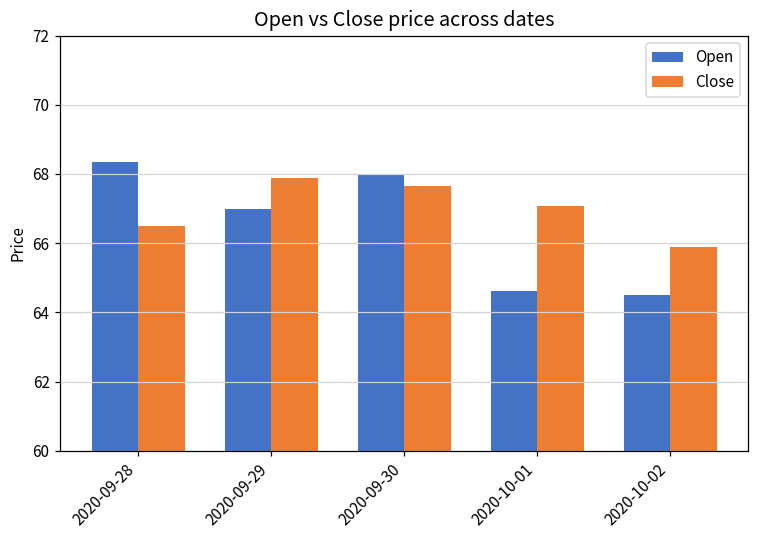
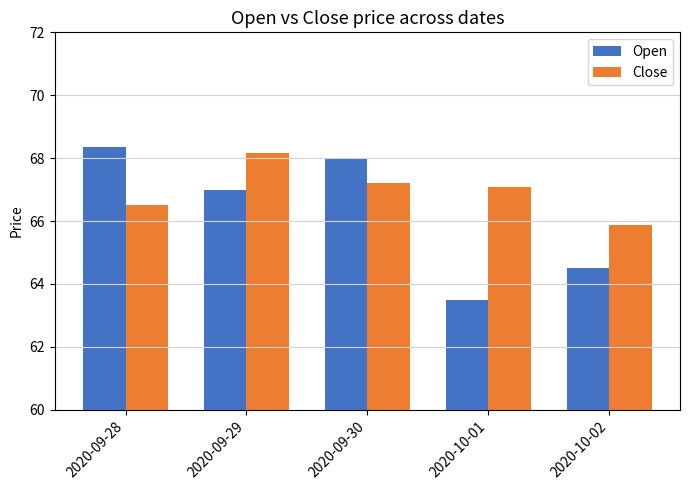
  {
    "Open": {
      "2020-09-28": 68.3,
      "2020-09-29": 67.0,
      "2020-09-30": 68.0,
-     "2020-10-01": 64.6,
+     "2020-10-01": 63.5,
      "2020-10-02": 64.5
    },
    "Close": {
      "2020-09-28": 66.5,
-     "2020-09-29": 67.9,
-     "2020-09-30": 67.7,
+     "2020-09-29": 68.2,
+     "2020-09-30": 67.2,
      "2020-10-01": 67.1,
      "2020-10-02": 65.9
    }
  }
